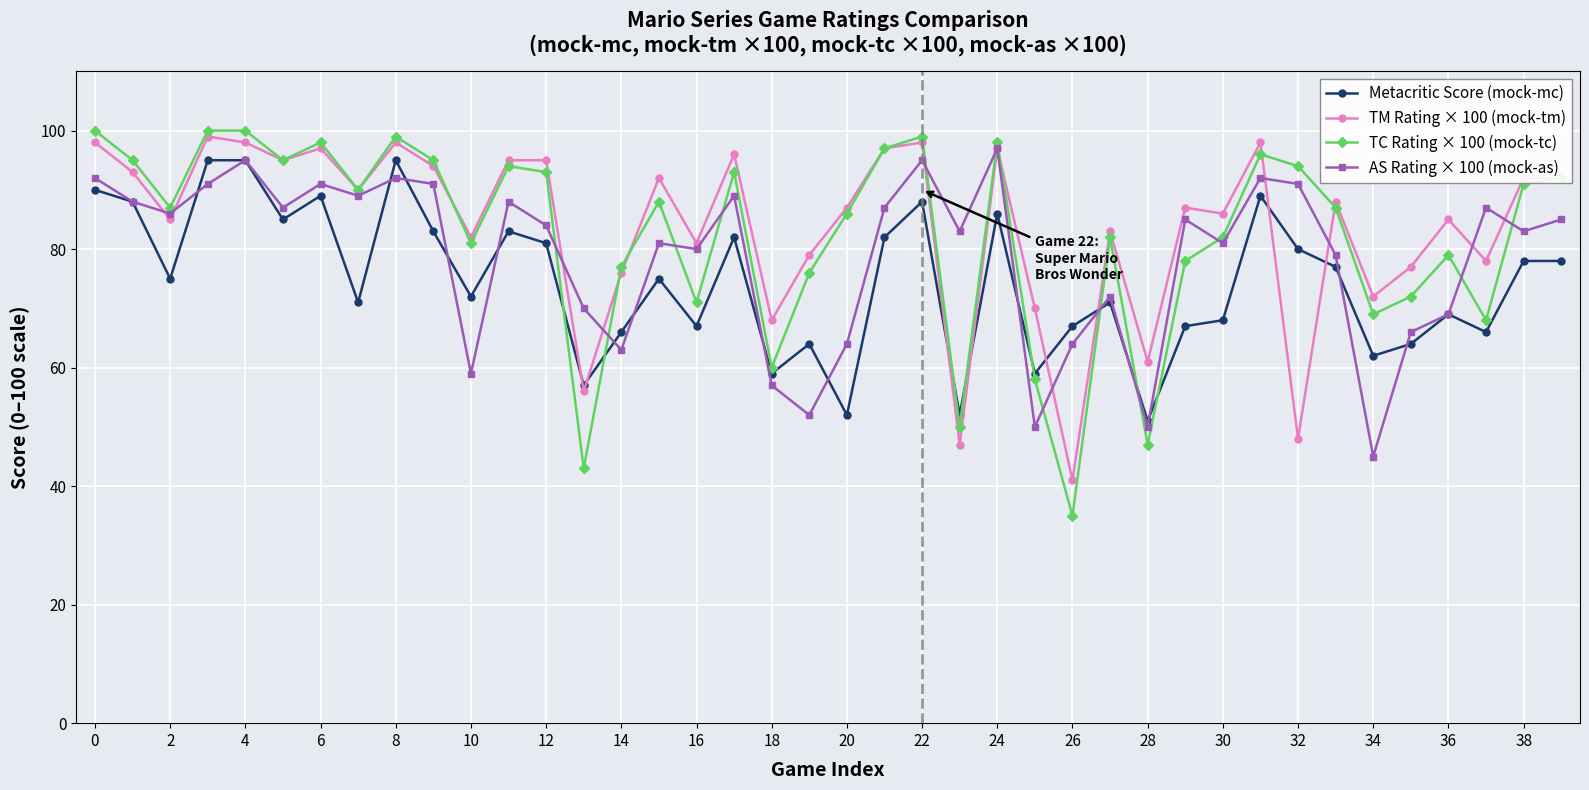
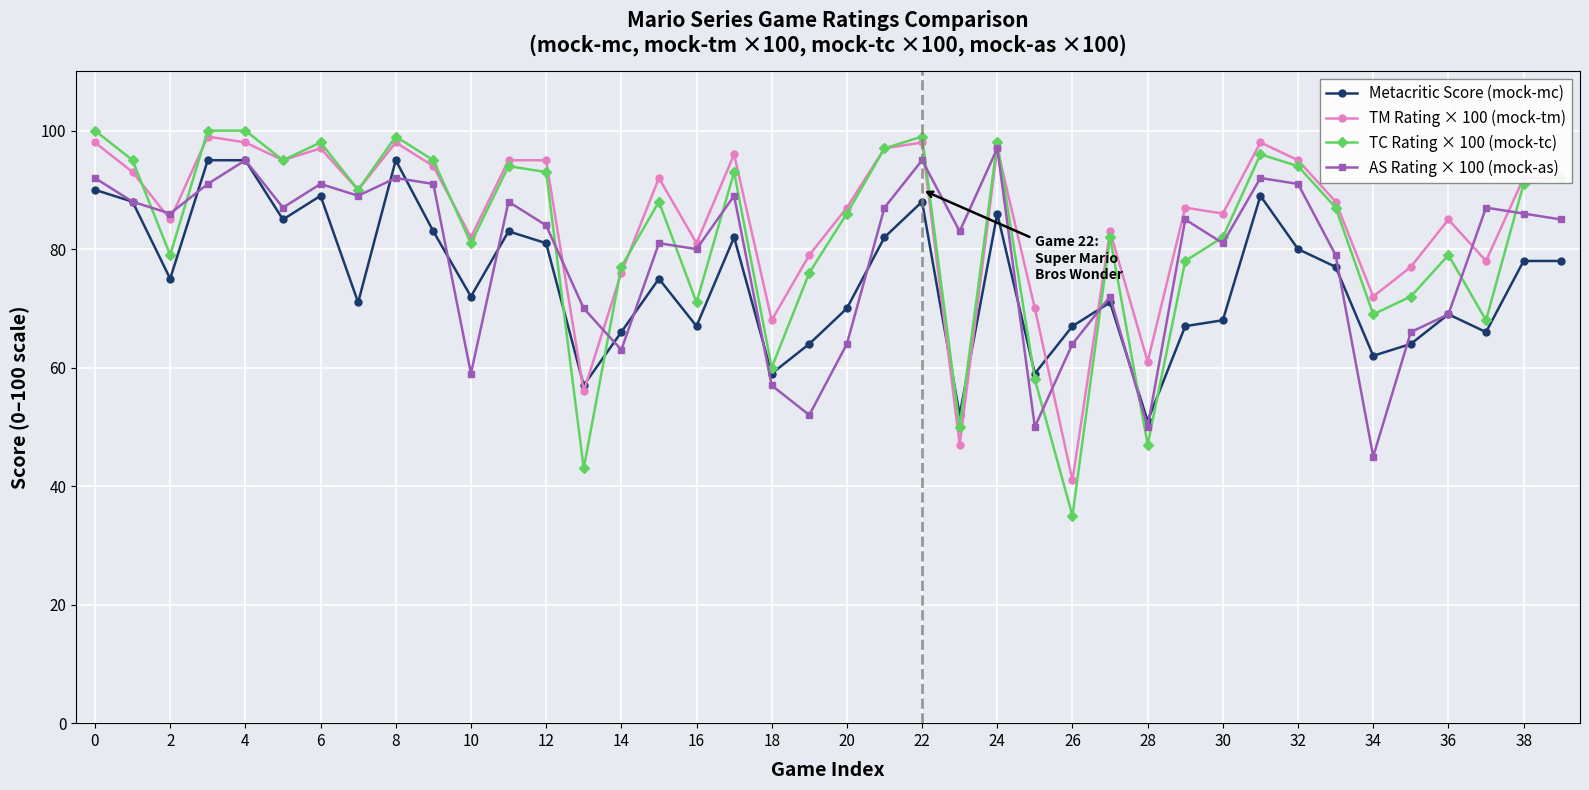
  {
    "Metacritic Score (mock-mc)": {
      "0": 90,
      "2": 75,
      "6": 89,
      "8": 95,
      "10": 72,
      "12": 81,
      "14": 66,
      "16": 67,
      "18": 59,
-     "20": 52,
+     "20": 70,
      "22": 88,
      "26": 67,
      "28": 51,
      "30": 68,
      "32": 80,
      "34": 62,
      "38": 78
    },
    "TM Rating × 100 (mock-tm)": {
      "0": 98,
      "2": 85,
      "4": 98,
      "6": 97,
      "8": 98,
      "10": 82,
      "12": 95,
      "14": 76,
      "16": 81,
      "18": 68,
      "20": 87,
      "22": 98,
      "26": 41,
      "28": 61,
      "30": 86,
-     "32": 48,
+     "32": 95,
      "34": 72,
      "36": 85
    },
    "TC Rating × 100 (mock-tc)": {
      "0": 100,
-     "2": 87,
+     "2": 79,
      "4": 100,
      "6": 98,
      "8": 99,
      "10": 81,
      "12": 93,
      "14": 77,
      "16": 71,
      "18": 60,
      "20": 86,
      "22": 99,
      "24": 98,
      "26": 35,
      "28": 47,
      "30": 82,
      "32": 94,
      "34": 69,
      "36": 79,
      "38": 91
    },
    "AS Rating × 100 (mock-as)": {
      "0": 92,
      "2": 86,
      "6": 91,
      "8": 92,
      "10": 59,
      "12": 84,
      "14": 63,
      "16": 80,
      "18": 57,
      "20": 64,
      "22": 95,
      "26": 64,
      "28": 50,
      "30": 81,
      "32": 91,
      "34": 45,
-     "38": 83
+     "38": 86
    }
  }
